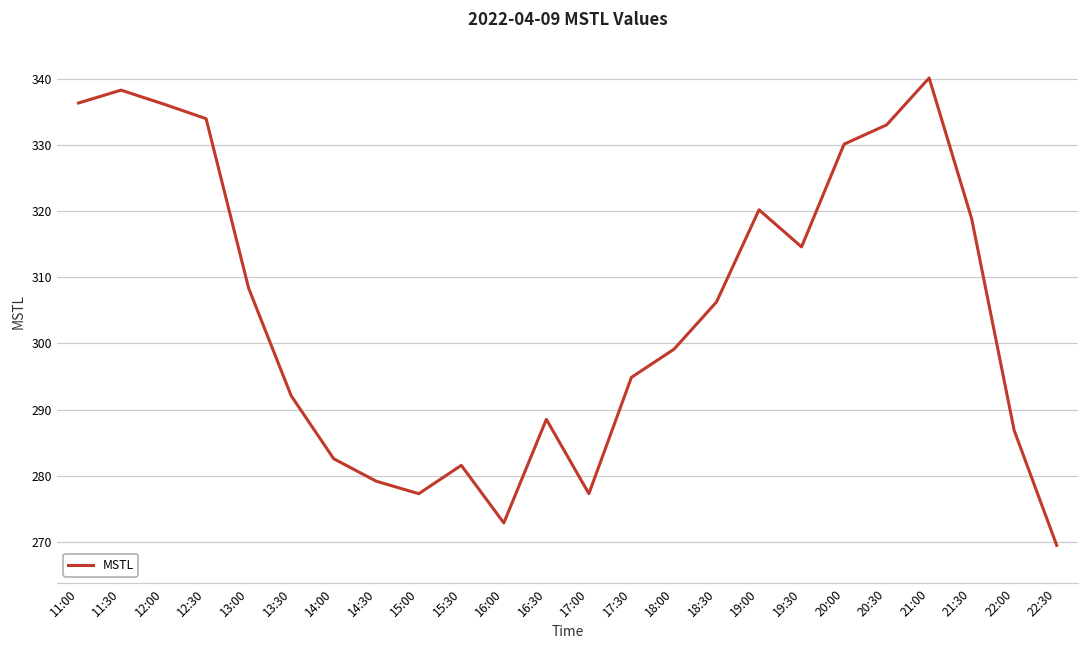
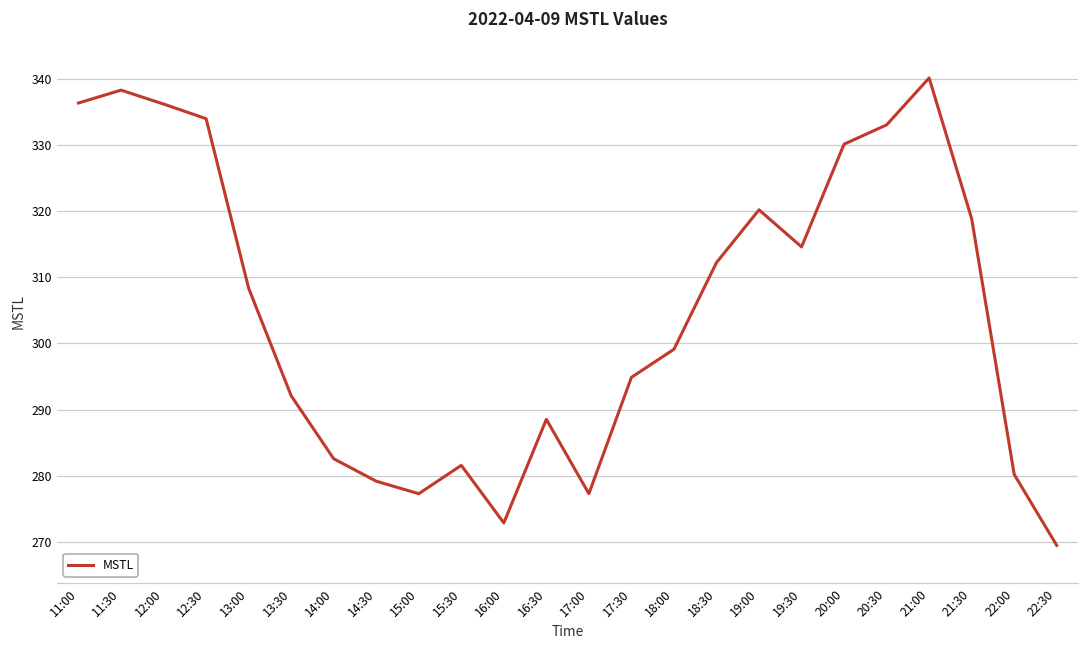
  {
    "11:00": 336,
    "11:30": 338,
    "12:00": 336,
    "12:30": 334,
    "13:00": 308,
    "13:30": 292,
    "14:00": 283,
    "14:30": 279,
    "15:00": 277,
    "15:30": 282,
    "16:00": 273,
    "16:30": 289,
    "17:00": 277,
    "17:30": 295,
    "18:00": 299,
-   "18:30": 306,
+   "18:30": 312,
    "19:00": 320,
    "19:30": 315,
    "20:00": 330,
    "20:30": 333,
    "21:00": 340,
    "21:30": 319,
-   "22:00": 287,
+   "22:00": 280,
    "22:30": 269
  }
